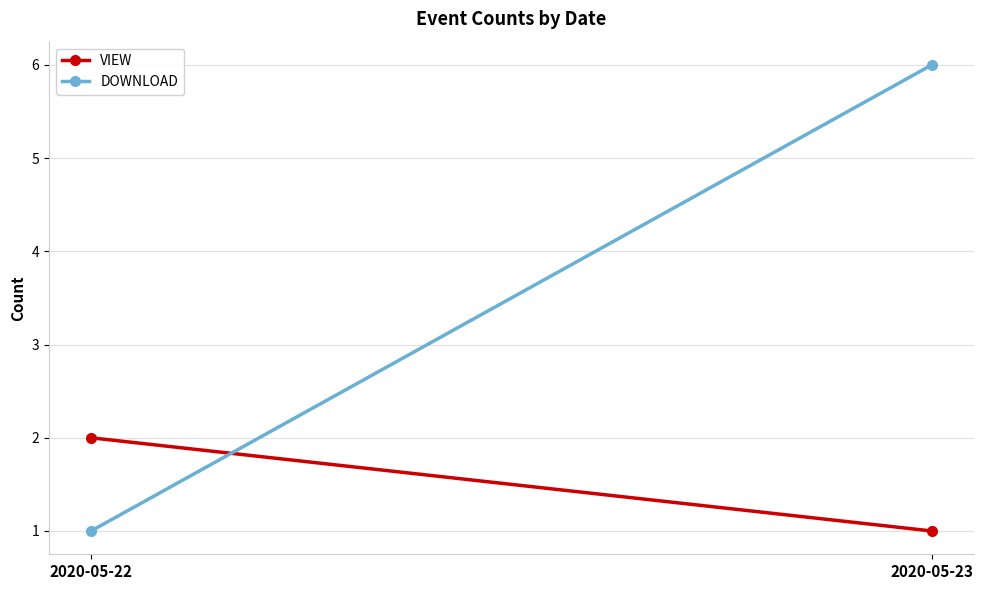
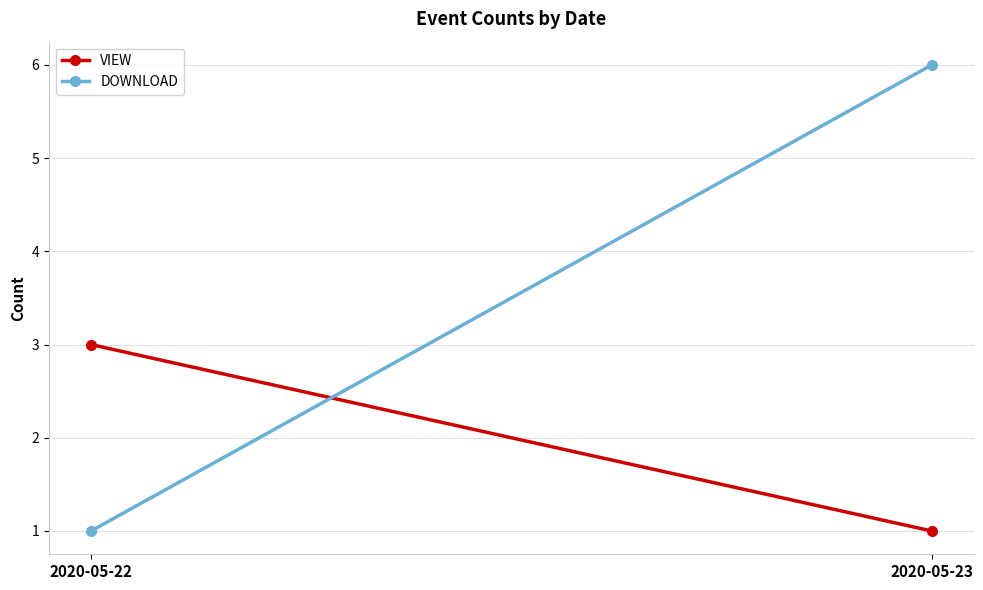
  {
    "VIEW": {
-     "2020-05-22": 2,
+     "2020-05-22": 3,
      "2020-05-23": 1
    },
    "DOWNLOAD": {
      "2020-05-22": 1,
      "2020-05-23": 6
    }
  }
